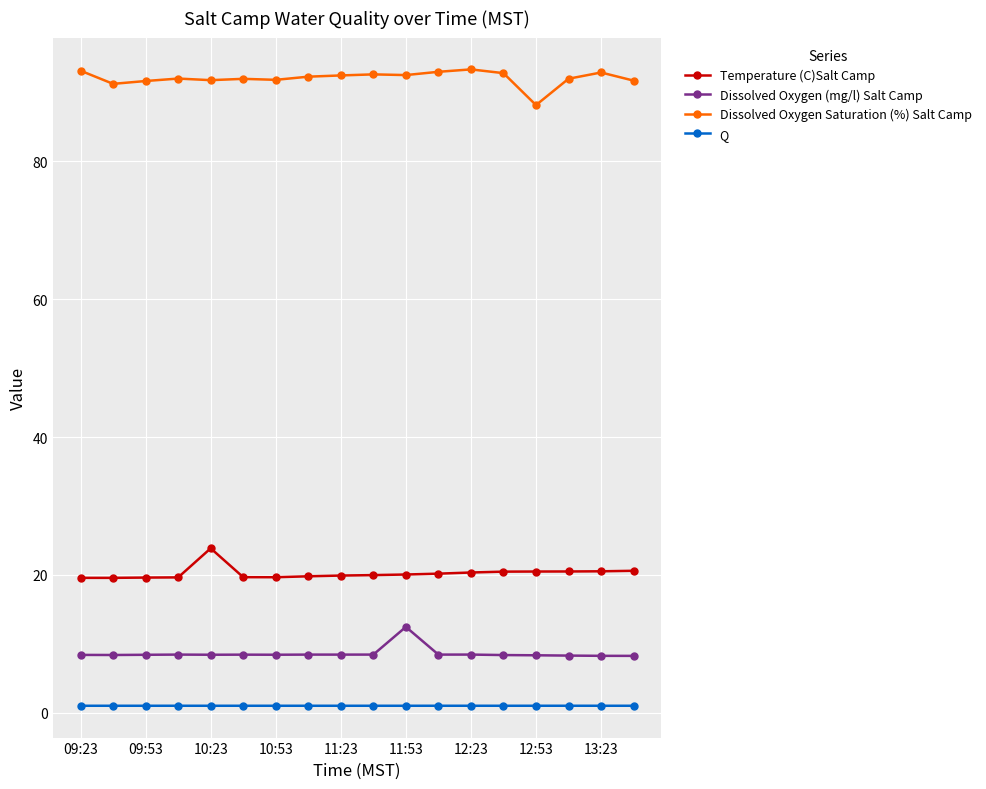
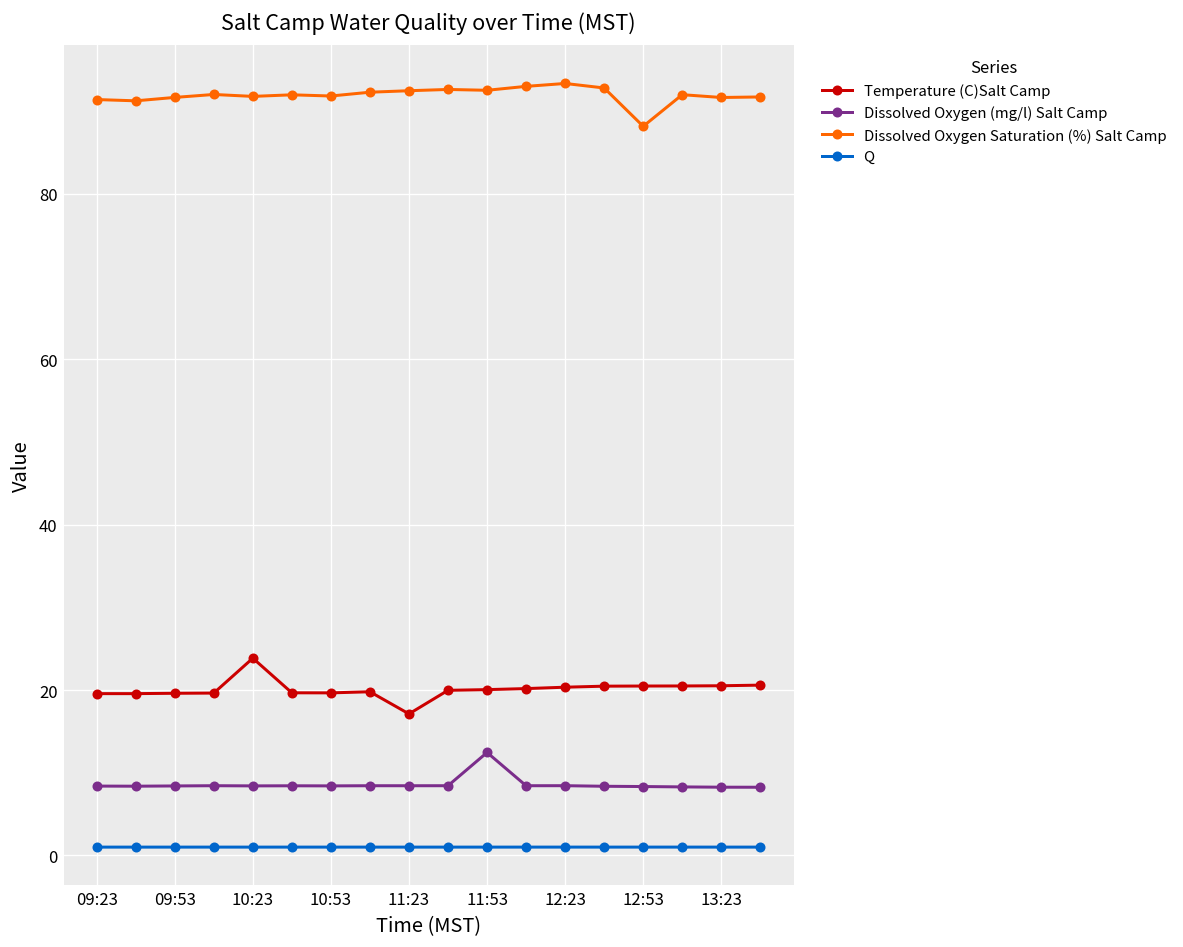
  {
    "Temperature (C)Salt Camp": {
      "09:23": 20,
      "09:53": 20,
      "10:23": 24,
      "10:53": 20,
-     "11:23": 20,
+     "11:23": 17,
      "11:53": 20,
      "12:23": 20,
      "12:53": 20,
      "13:23": 21
    },
    "Dissolved Oxygen (mg/l) Salt Camp": {
      "09:23": 8,
      "09:53": 8,
      "10:23": 8,
      "10:53": 8,
      "11:23": 8,
      "11:53": 12,
      "12:23": 8,
      "12:53": 8,
      "13:23": 8
    },
    "Dissolved Oxygen Saturation (%) Salt Camp": {
-     "09:23": 93,
+     "09:23": 91,
      "09:53": 92,
      "10:23": 92,
      "10:53": 92,
      "11:23": 92,
      "11:53": 93,
      "12:23": 93,
      "12:53": 88,
-     "13:23": 93
+     "13:23": 92
    },
    "Q": {
      "09:23": 1,
      "09:53": 1,
      "10:23": 1,
      "10:53": 1,
      "11:23": 1,
      "11:53": 1,
      "12:23": 1,
      "12:53": 1,
      "13:23": 1
    }
  }
